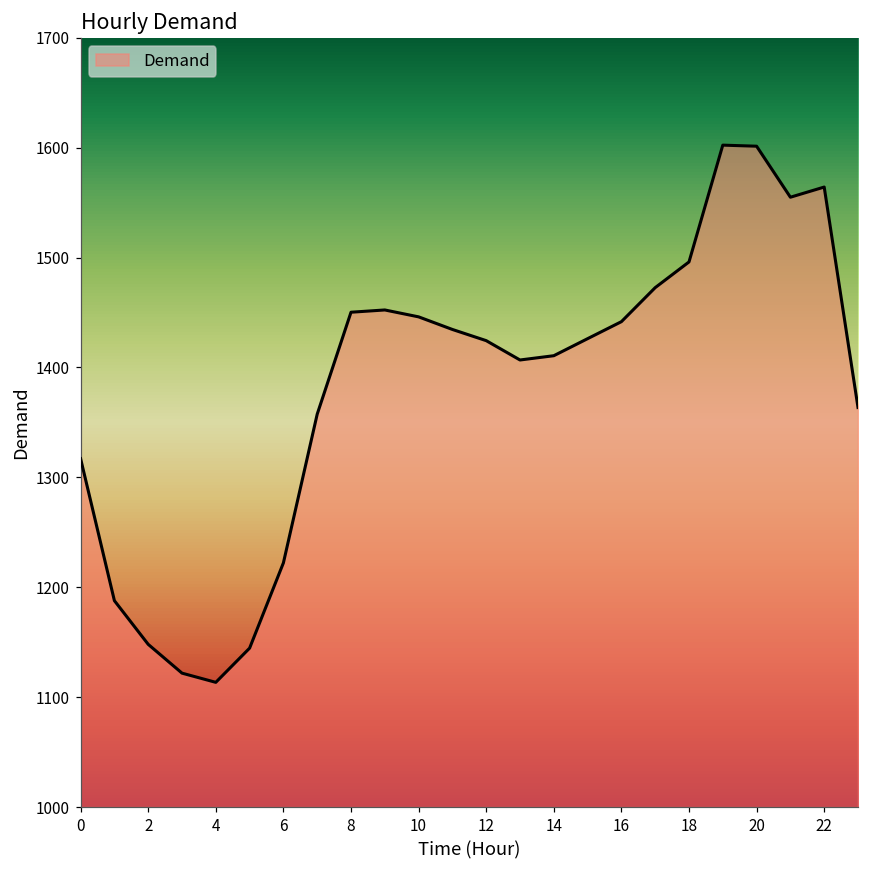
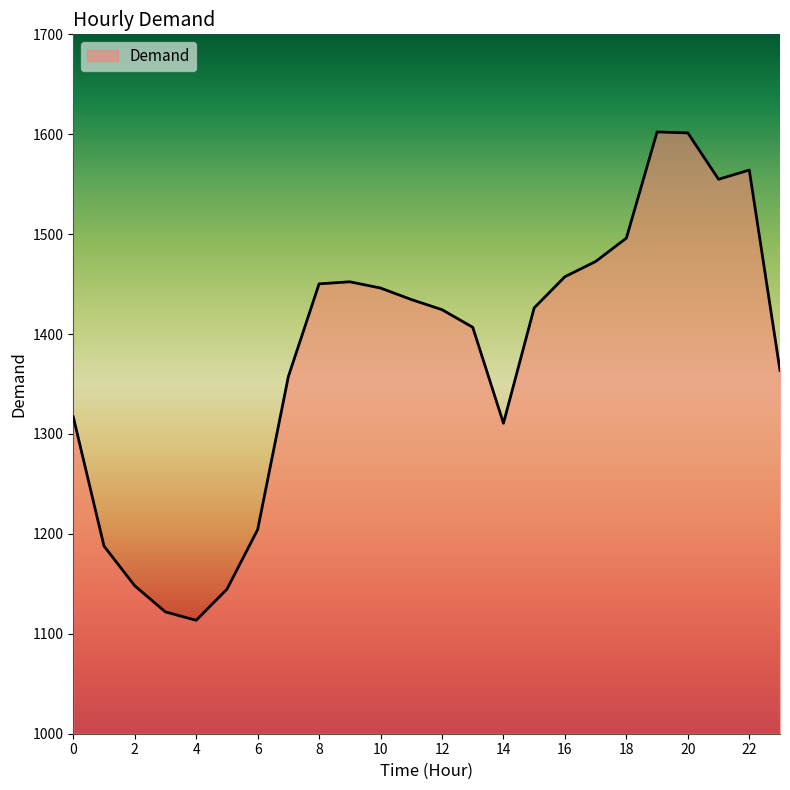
  {
    "0": 1320,
    "2": 1150,
    "4": 1110,
-   "6": 1220,
+   "6": 1200,
    "8": 1450,
    "10": 1450,
    "12": 1420,
-   "14": 1410,
-   "16": 1440,
+   "14": 1310,
+   "16": 1460,
    "18": 1500,
    "20": 1600,
    "22": 1560
  }
